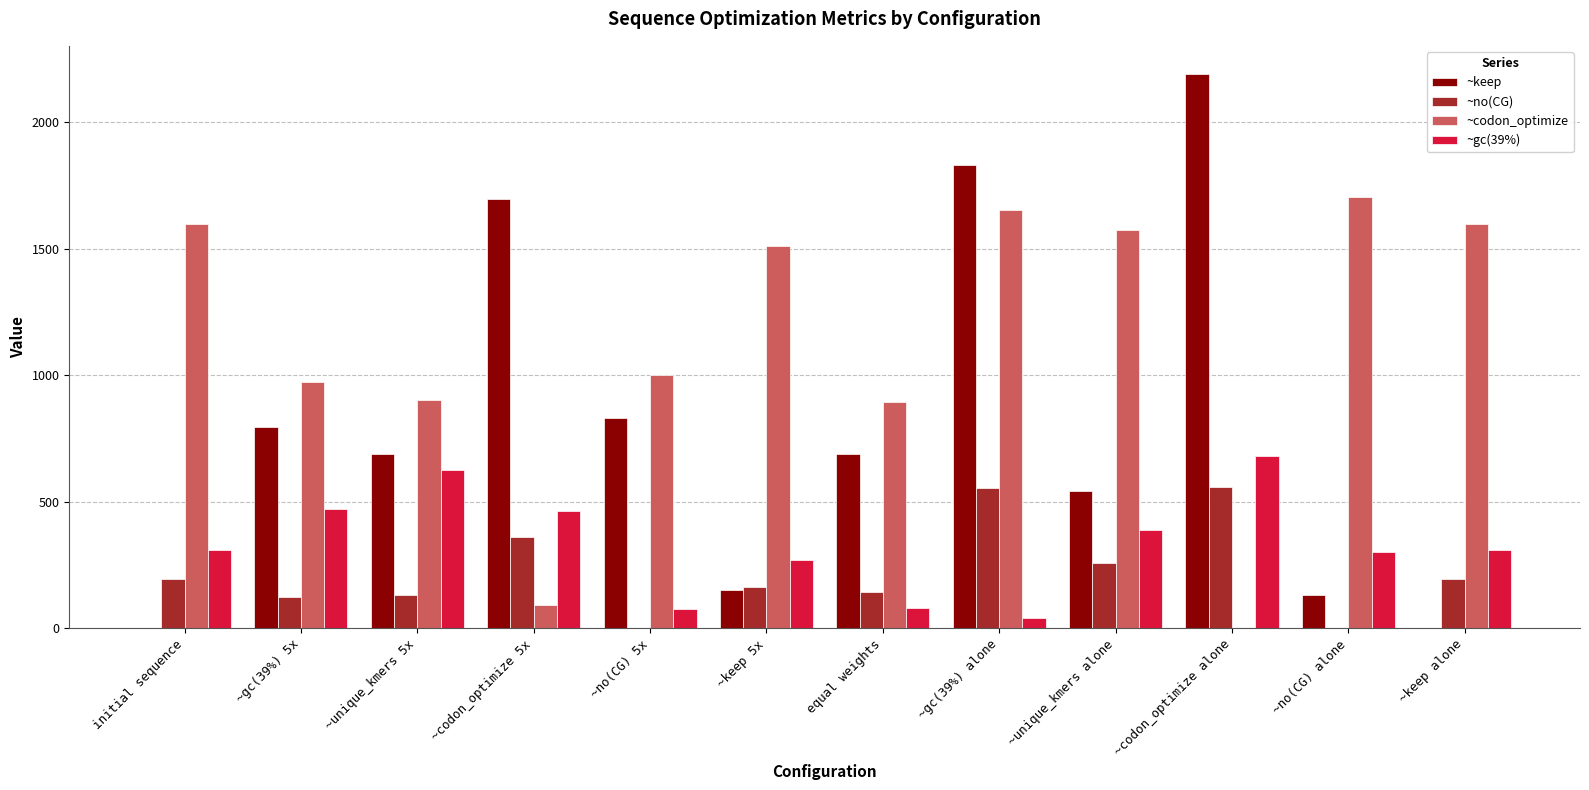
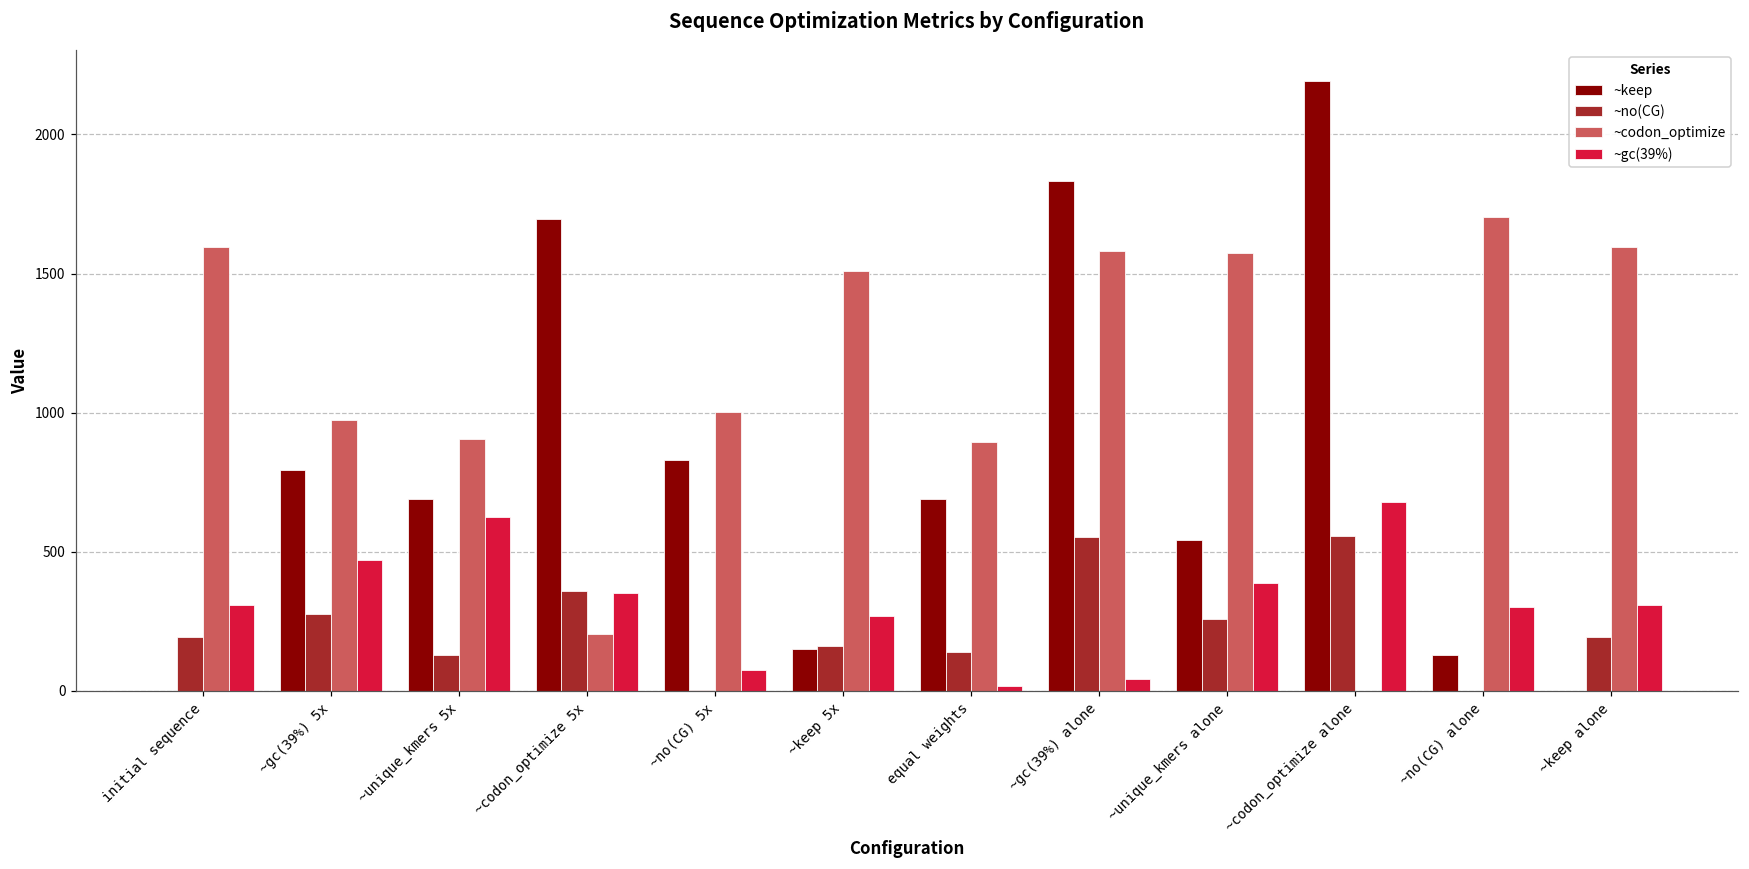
  {
    "~keep": {
      "initial sequence": 0,
      "~gc(39%) 5x": 800,
      "~unique_kmers 5x": 690,
      "~codon_optimize 5x": 1700,
      "~no(CG) 5x": 830,
      "~keep 5x": 150,
      "equal weights": 690,
      "~gc(39%) alone": 1830,
      "~unique_kmers alone": 540,
      "~codon_optimize alone": 2190,
      "~no(CG) alone": 130,
      "~keep alone": 0
    },
    "~no(CG)": {
      "initial sequence": 190,
-     "~gc(39%) 5x": 120,
+     "~gc(39%) 5x": 280,
      "~unique_kmers 5x": 130,
      "~codon_optimize 5x": 360,
      "~keep 5x": 160,
      "equal weights": 140,
      "~gc(39%) alone": 550,
      "~unique_kmers alone": 260,
      "~codon_optimize alone": 560,
      "~no(CG) alone": 0,
      "~keep alone": 190
    },
    "~codon_optimize": {
      "initial sequence": 1600,
      "~gc(39%) 5x": 970,
      "~unique_kmers 5x": 900,
-     "~codon_optimize 5x": 90,
+     "~codon_optimize 5x": 210,
      "~no(CG) 5x": 1000,
      "~keep 5x": 1510,
      "equal weights": 890,
-     "~gc(39%) alone": 1650,
+     "~gc(39%) alone": 1580,
      "~unique_kmers alone": 1570,
      "~codon_optimize alone": 0,
      "~no(CG) alone": 1700,
      "~keep alone": 1600
    },
    "~gc(39%)": {
      "initial sequence": 310,
      "~gc(39%) 5x": 470,
      "~unique_kmers 5x": 630,
-     "~codon_optimize 5x": 460,
+     "~codon_optimize 5x": 350,
      "~no(CG) 5x": 80,
      "~keep 5x": 270,
-     "equal weights": 80,
+     "equal weights": 20,
      "~gc(39%) alone": 40,
      "~unique_kmers alone": 390,
      "~codon_optimize alone": 680,
      "~no(CG) alone": 300,
      "~keep alone": 310
    }
  }
